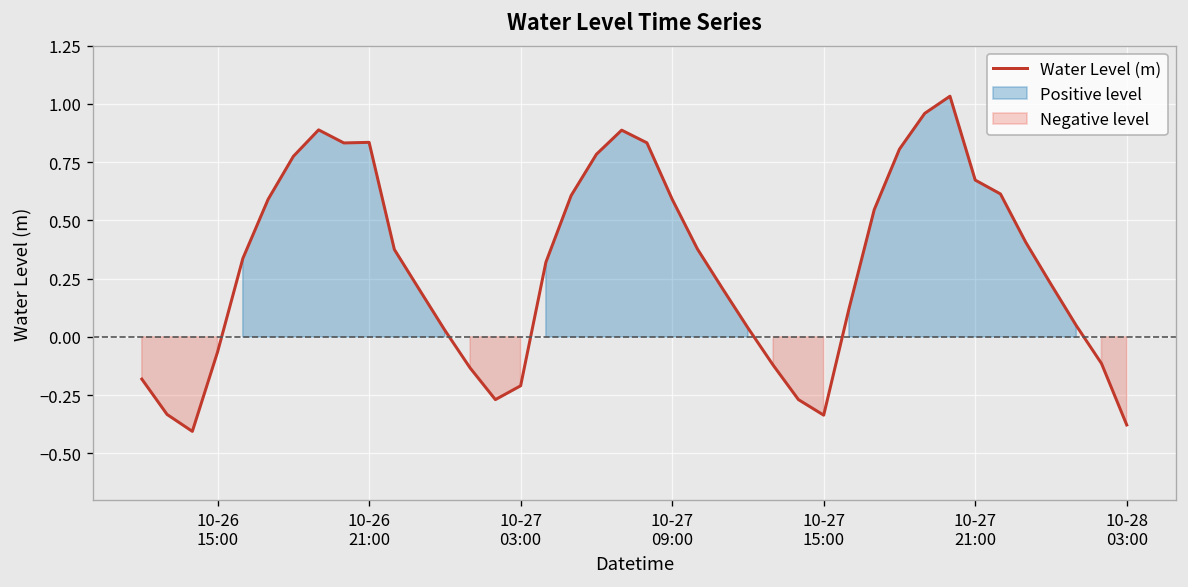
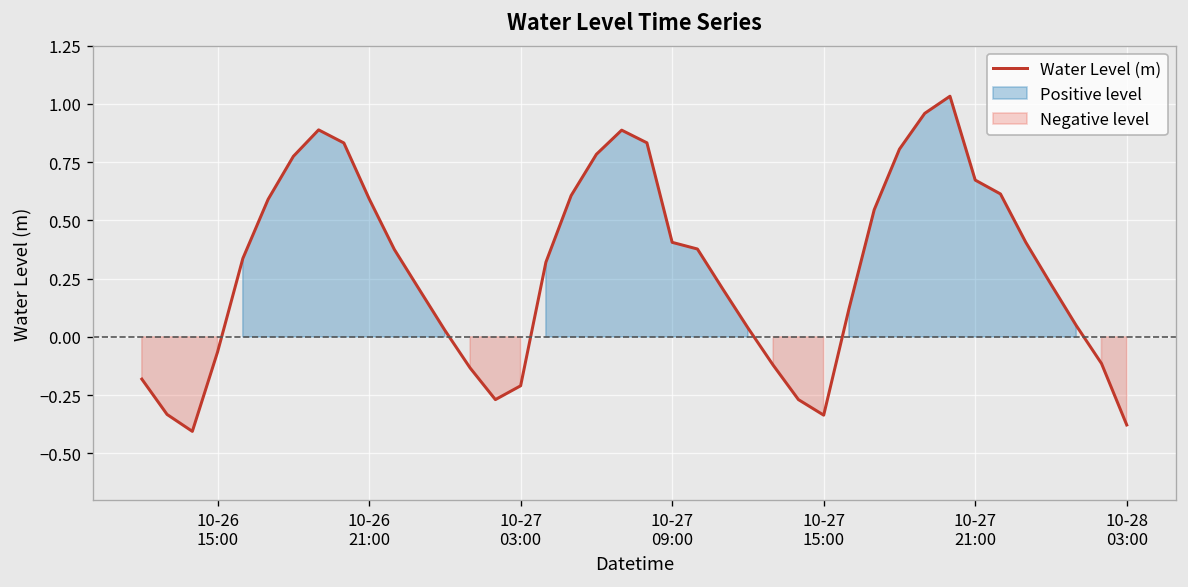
  {
    "10-26 15:00": -0.06,
-   "10-26 21:00": 0.84,
+   "10-26 21:00": 0.59,
    "10-27 03:00": -0.21,
-   "10-27 09:00": 0.59,
+   "10-27 09:00": 0.41,
    "10-27 15:00": -0.34,
    "10-27 21:00": 0.67,
    "10-28 03:00": -0.38
  }
